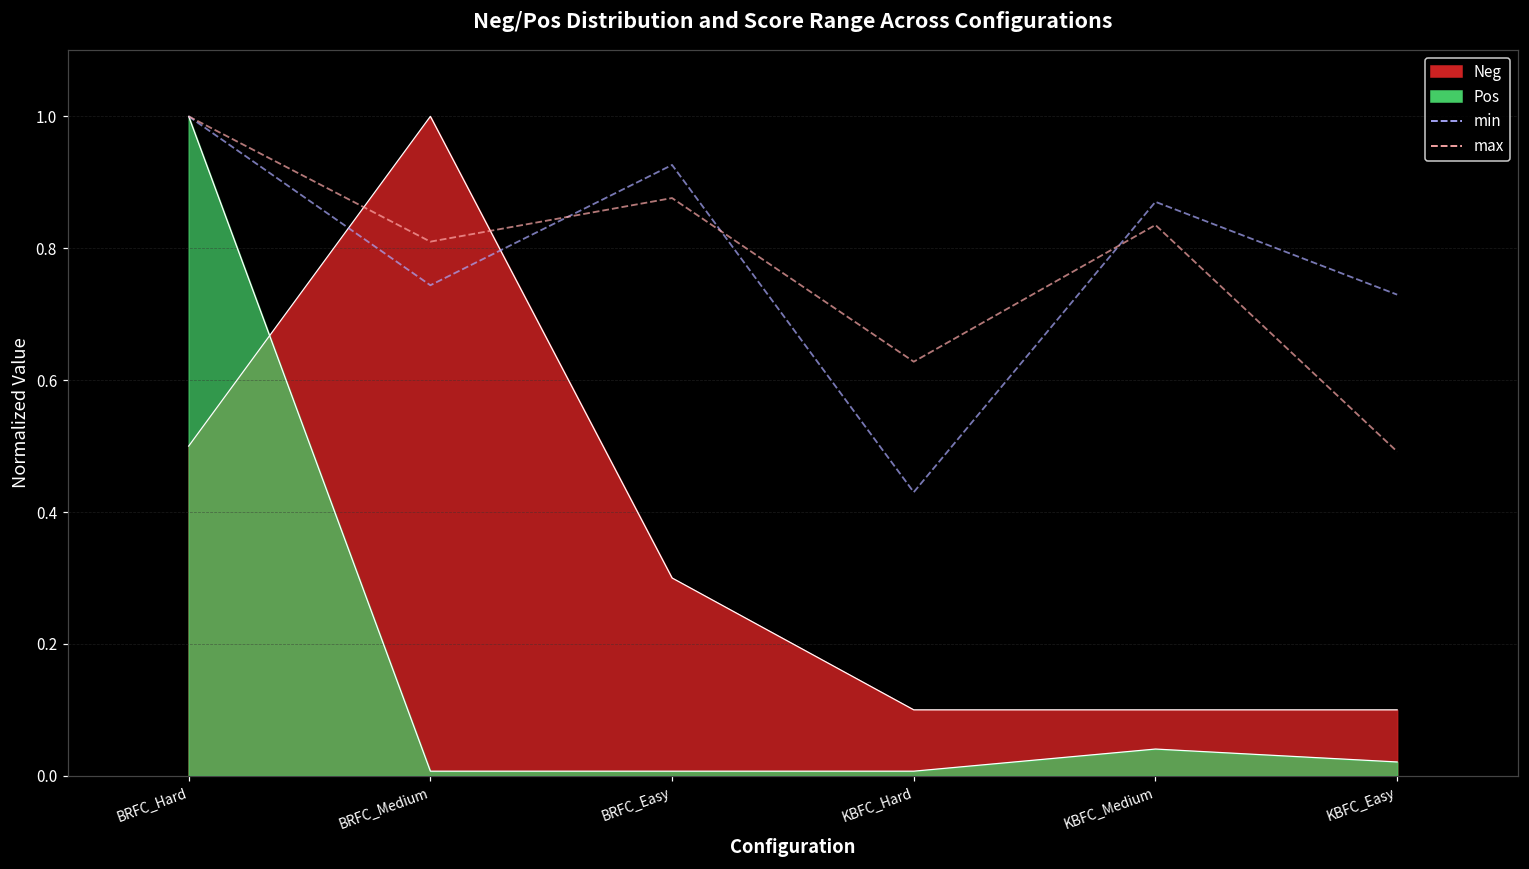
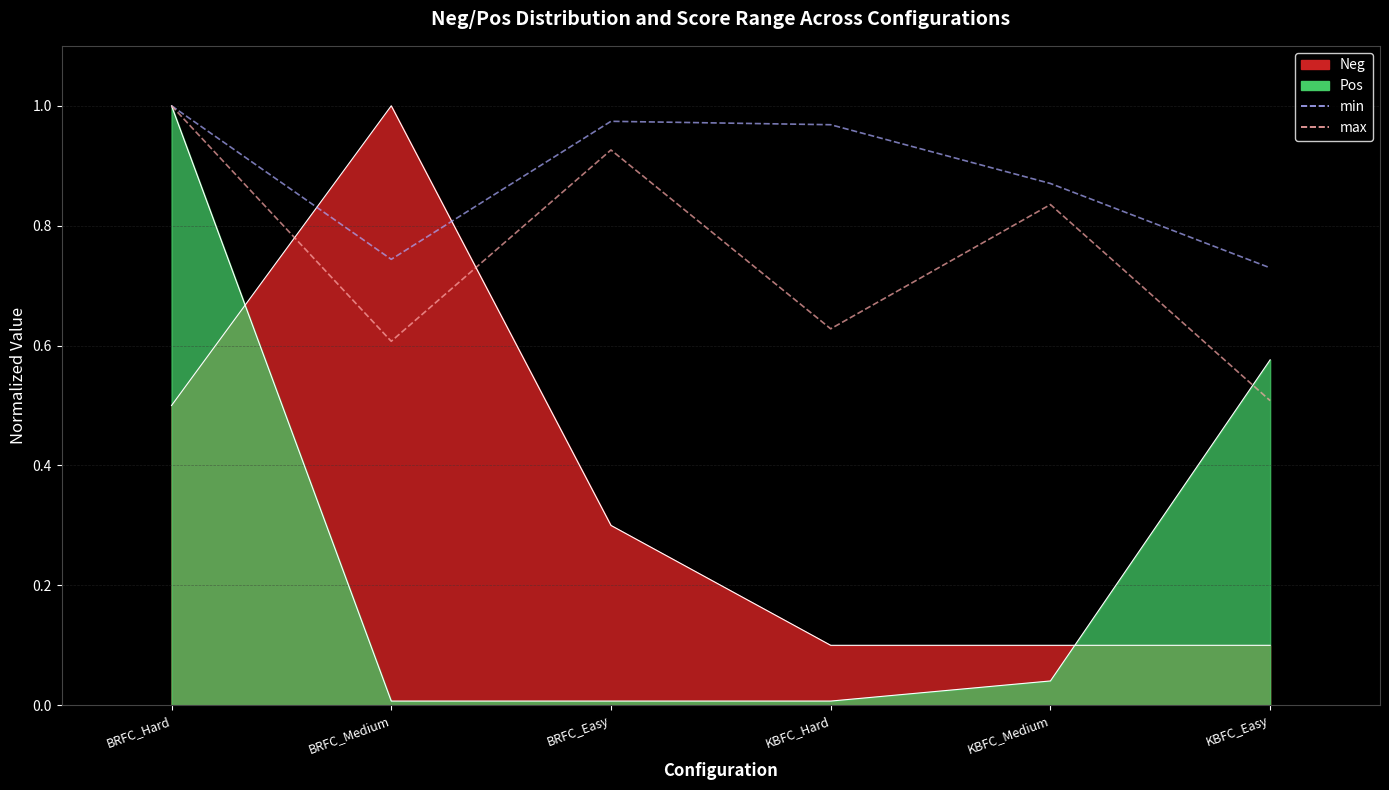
  {
    "Neg": {
      "BRFC_Hard": 0.50,
      "BRFC_Medium": 1.00,
      "BRFC_Easy": 0.30,
      "KBFC_Hard": 0.10,
      "KBFC_Medium": 0.10,
      "KBFC_Easy": 0.10
    },
    "Pos": {
      "BRFC_Medium": 0.01,
      "BRFC_Easy": 0.01,
      "KBFC_Hard": 0.01,
      "KBFC_Medium": 0.04,
-     "KBFC_Easy": 0.02
+     "KBFC_Easy": 0.58
    },
    "min": {
      "BRFC_Medium": 0.74,
-     "BRFC_Easy": 0.93,
-     "KBFC_Hard": 0.43,
+     "BRFC_Easy": 0.97,
+     "KBFC_Hard": 0.97,
      "KBFC_Medium": 0.87,
      "KBFC_Easy": 0.73
    },
    "max": {
-     "BRFC_Medium": 0.81,
-     "BRFC_Easy": 0.88,
+     "BRFC_Medium": 0.61,
+     "BRFC_Easy": 0.93,
      "KBFC_Hard": 0.63,
      "KBFC_Medium": 0.84,
-     "KBFC_Easy": 0.49
+     "KBFC_Easy": 0.51
    }
  }
